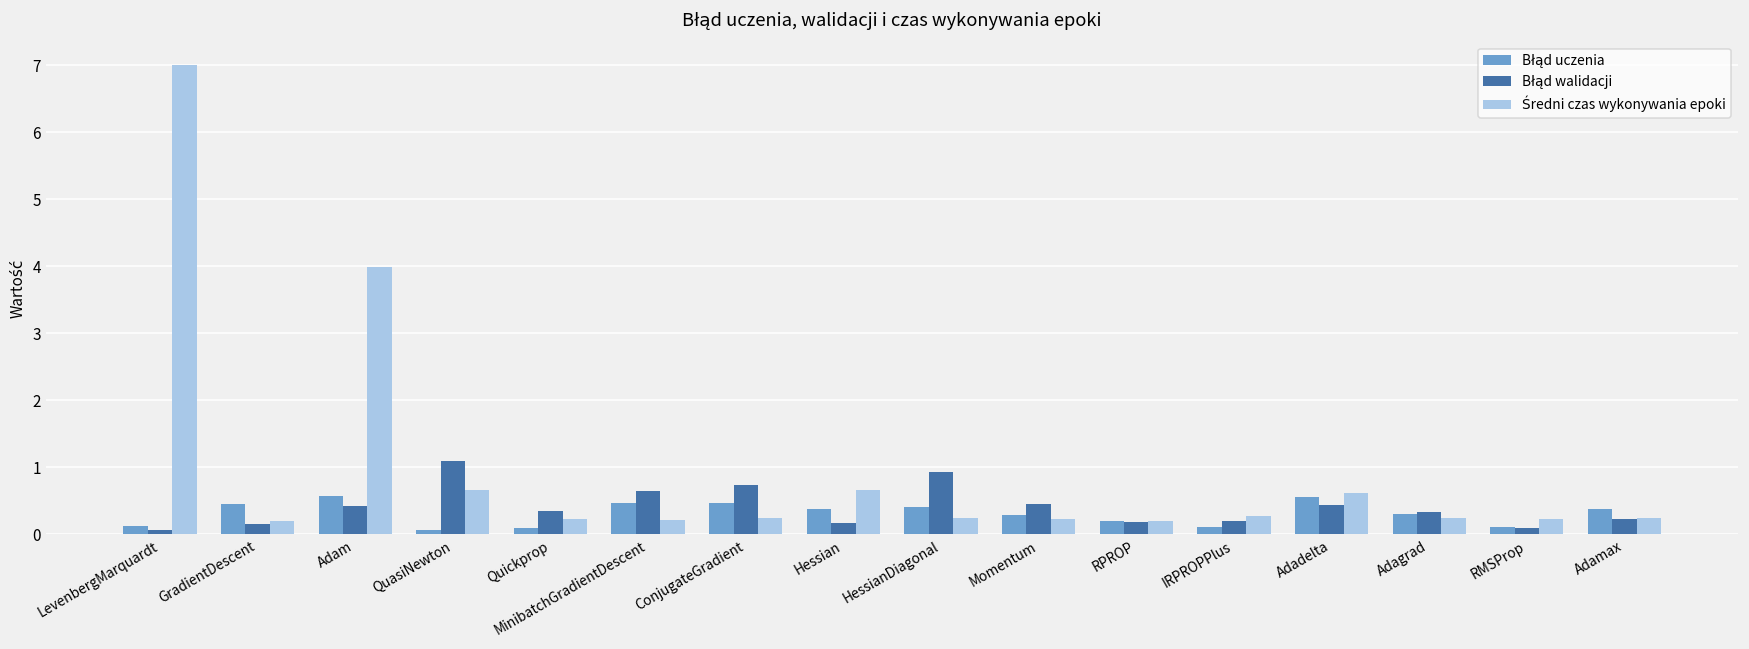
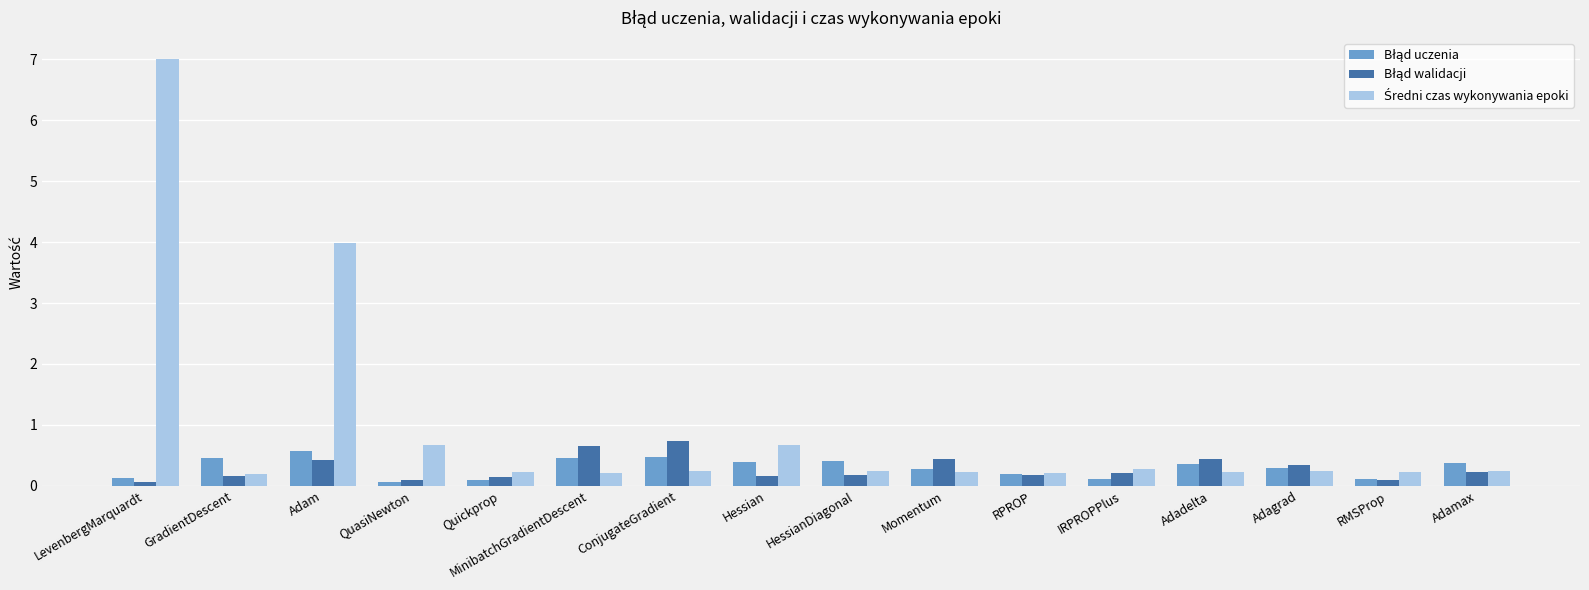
  {
    "Błąd uczenia": {
      "LevenbergMarquardt": 0.1,
      "GradientDescent": 0.5,
      "Adam": 0.6,
      "QuasiNewton": 0.1,
      "Quickprop": 0.1,
      "MinibatchGradientDescent": 0.5,
      "ConjugateGradient": 0.5,
      "Hessian": 0.4,
      "HessianDiagonal": 0.4,
      "Momentum": 0.3,
      "RPROP": 0.2,
      "IRPROPPlus": 0.1,
-     "Adadelta": 0.6,
+     "Adadelta": 0.4,
      "Adagrad": 0.3,
      "RMSProp": 0.1,
      "Adamax": 0.4
    },
    "Błąd walidacji": {
      "LevenbergMarquardt": 0.1,
      "GradientDescent": 0.2,
      "Adam": 0.4,
-     "QuasiNewton": 1.1,
-     "Quickprop": 0.4,
+     "QuasiNewton": 0.1,
+     "Quickprop": 0.1,
      "MinibatchGradientDescent": 0.7,
      "ConjugateGradient": 0.7,
      "Hessian": 0.2,
-     "HessianDiagonal": 0.9,
+     "HessianDiagonal": 0.2,
      "Momentum": 0.4,
      "RPROP": 0.2,
      "IRPROPPlus": 0.2,
      "Adadelta": 0.4,
      "Adagrad": 0.3,
      "RMSProp": 0.1,
      "Adamax": 0.2
    },
    "Średni czas wykonywania epoki": {
      "LevenbergMarquardt": 7.0,
      "GradientDescent": 0.2,
      "Adam": 4.0,
      "QuasiNewton": 0.7,
      "Quickprop": 0.2,
      "MinibatchGradientDescent": 0.2,
      "ConjugateGradient": 0.2,
      "Hessian": 0.7,
      "HessianDiagonal": 0.3,
      "Momentum": 0.2,
      "RPROP": 0.2,
      "IRPROPPlus": 0.3,
-     "Adadelta": 0.6,
+     "Adadelta": 0.2,
      "Adagrad": 0.2,
      "RMSProp": 0.2,
      "Adamax": 0.2
    }
  }
